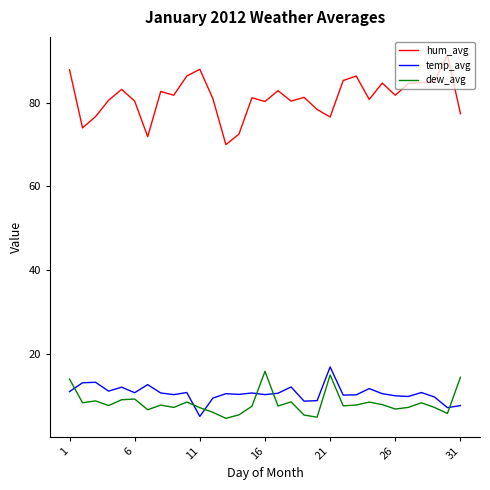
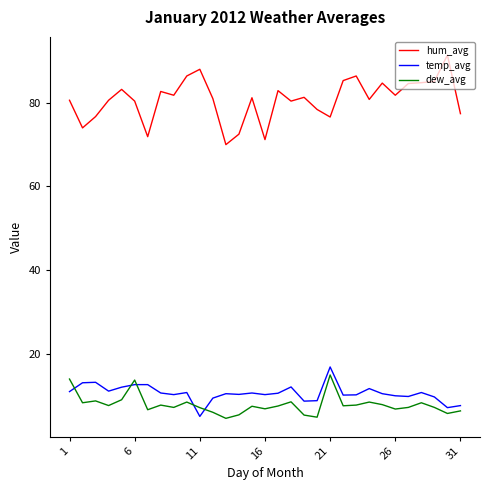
  {
    "hum_avg": {
-     "1": 88,
+     "1": 81,
      "6": 80,
      "11": 88,
-     "16": 80,
+     "16": 71,
      "21": 77,
      "26": 82,
      "31": 77
    },
    "temp_avg": {
      "1": 11,
-     "6": 11,
+     "6": 13,
      "11": 5,
      "16": 10,
      "21": 17,
      "26": 10,
      "31": 8
    },
    "dew_avg": {
      "1": 14,
-     "6": 9,
+     "6": 14,
      "11": 7,
-     "16": 16,
+     "16": 7,
      "21": 15,
      "26": 7,
-     "31": 14
+     "31": 6
    }
  }
